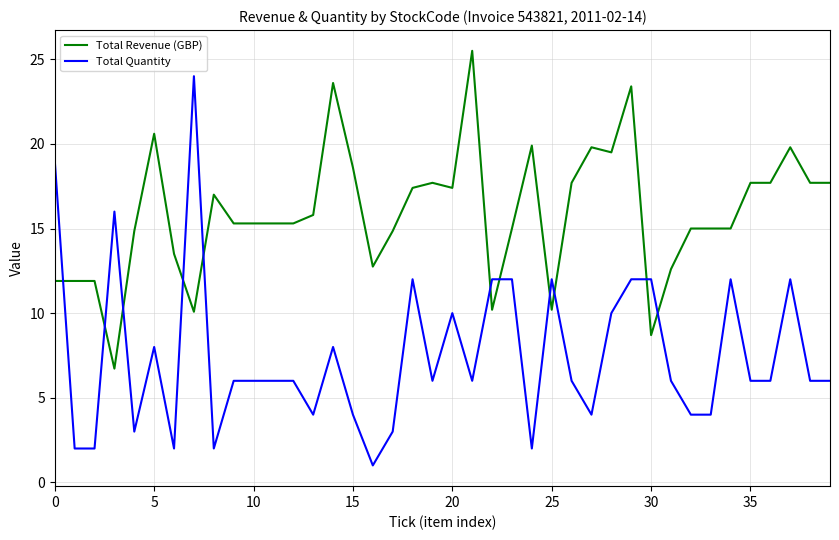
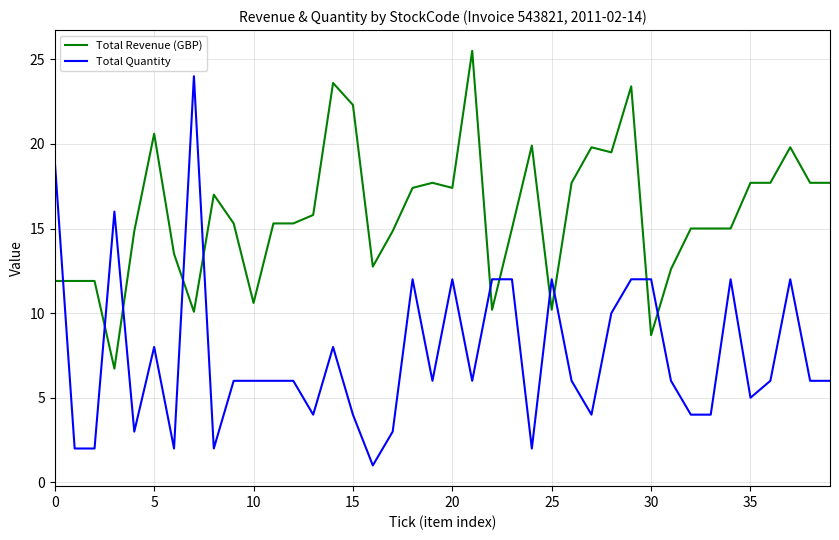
  {
    "Total Revenue (GBP)": {
      "0": 11.9,
      "5": 20.6,
-     "10": 15.3,
-     "15": 18.6,
+     "10": 10.6,
+     "15": 22.3,
      "20": 17.4,
      "25": 10.2,
      "30": 8.7,
      "35": 17.7
    },
    "Total Quantity": {
      "0": 19,
      "5": 8,
      "10": 6,
      "15": 4,
-     "20": 10,
+     "20": 12,
      "25": 12,
      "30": 12,
-     "35": 6
+     "35": 5
    }
  }
